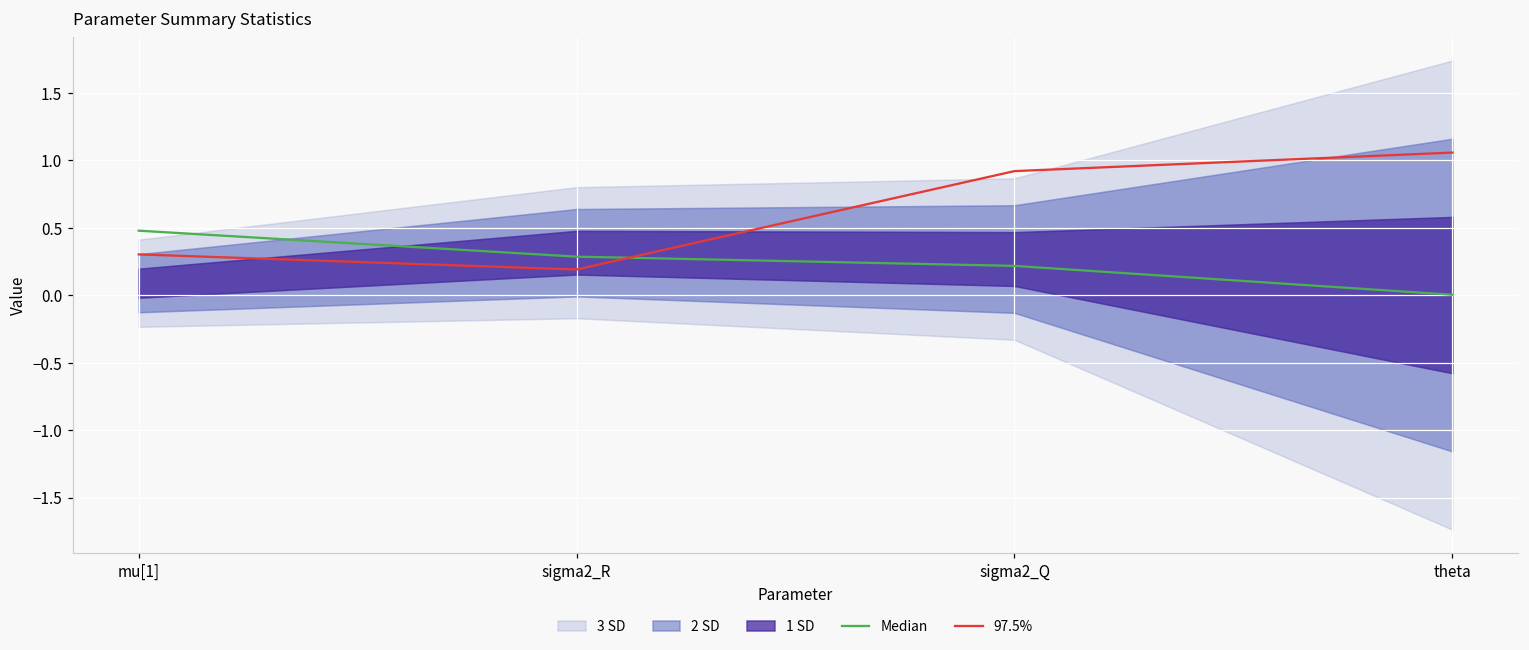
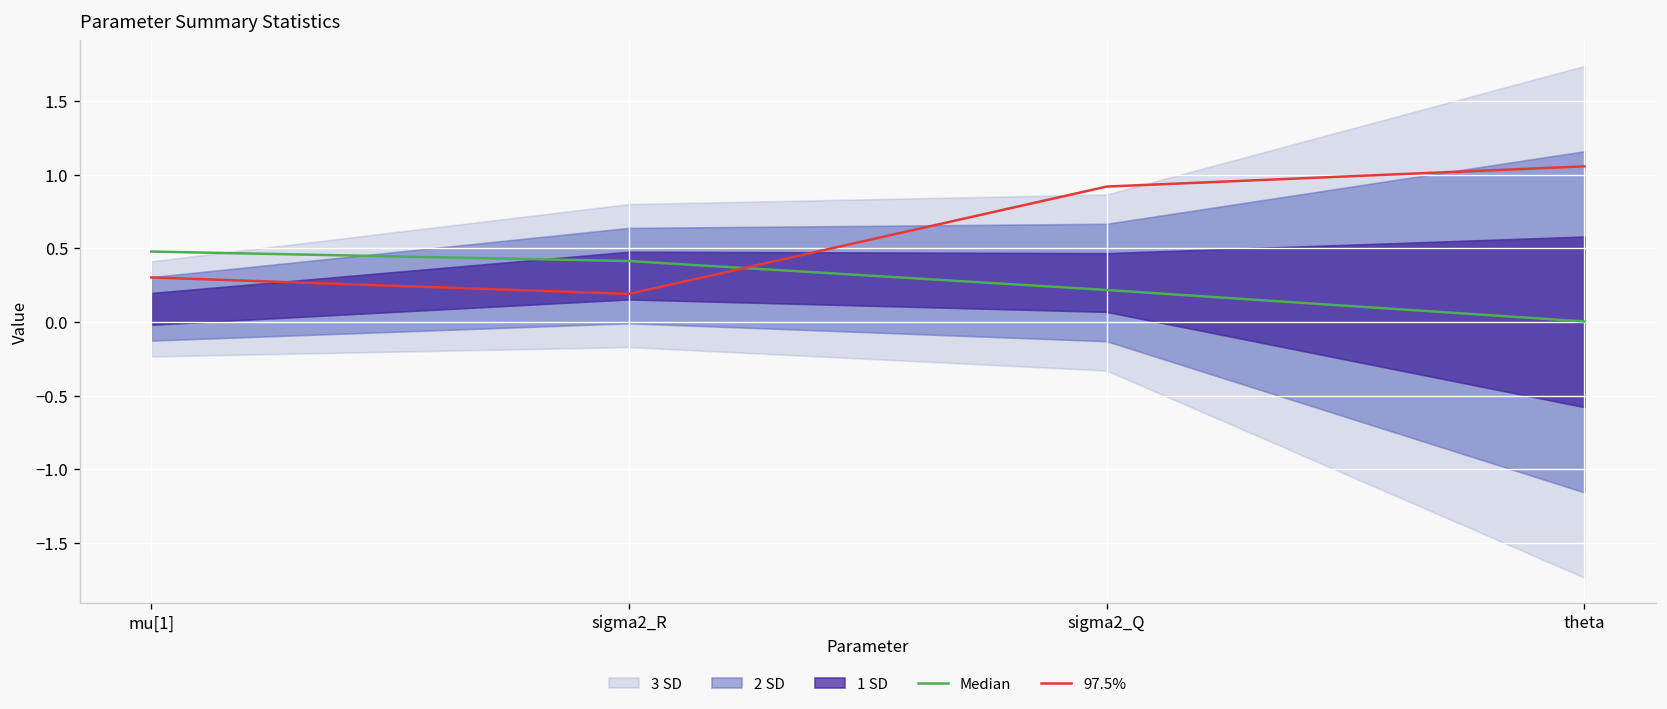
  {
    "Median": {
      "mu[1]": 0.48,
-     "sigma2_R": 0.29,
+     "sigma2_R": 0.41,
      "sigma2_Q": 0.22,
      "theta": 0.00
    },
    "97.5%": {
      "sigma2_R": 0.19,
      "sigma2_Q": 0.92,
      "theta": 1.06
    }
  }
